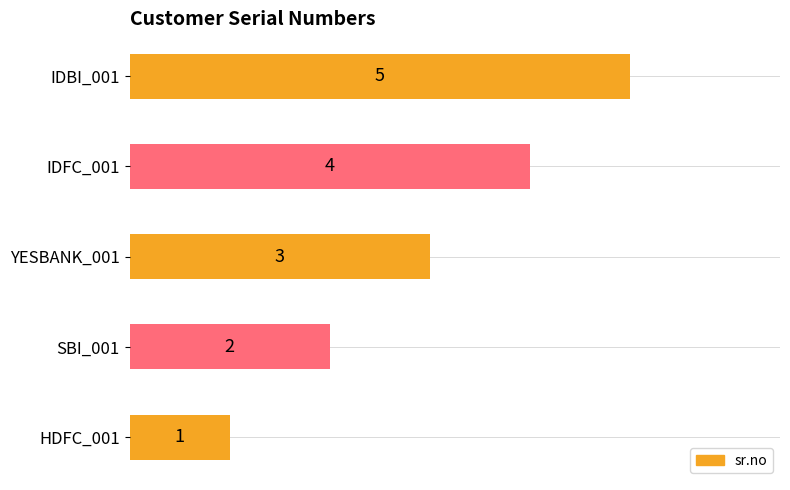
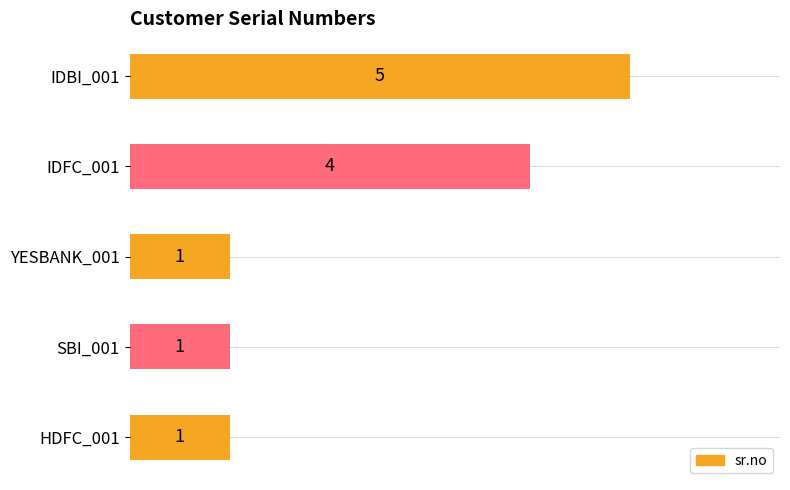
  {
    "IDBI_001": 5,
    "IDFC_001": 4,
-   "YESBANK_001": 3,
-   "SBI_001": 2,
+   "YESBANK_001": 1,
+   "SBI_001": 1,
    "HDFC_001": 1
  }
